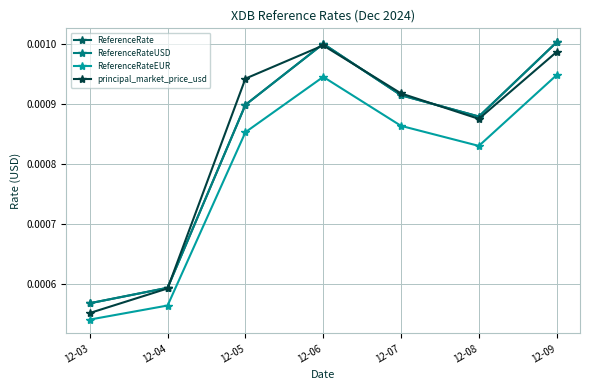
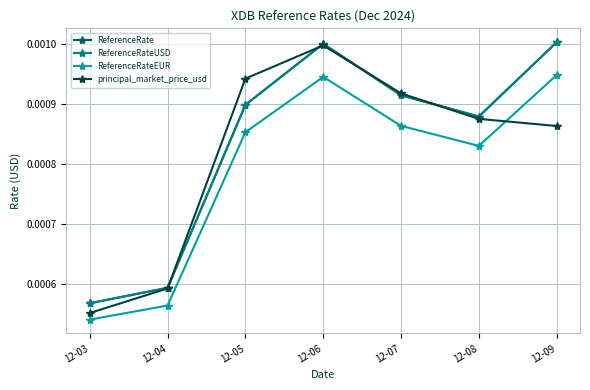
  {
    "principal_market_price_usd": {
      "12-03": 0.00055,
      "12-05": 0.00094,
-     "12-09": 0.00099
+     "12-09": 0.00086
    }
  }
